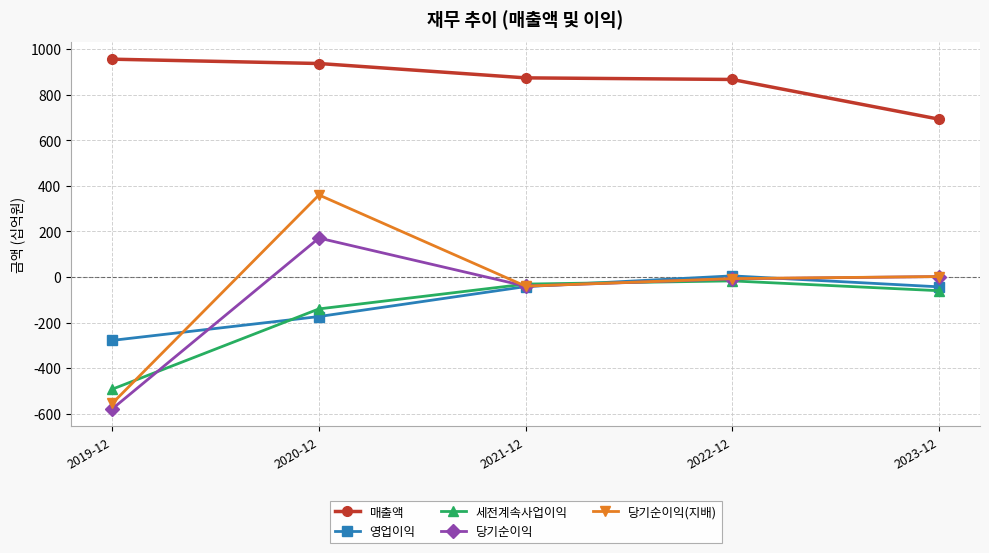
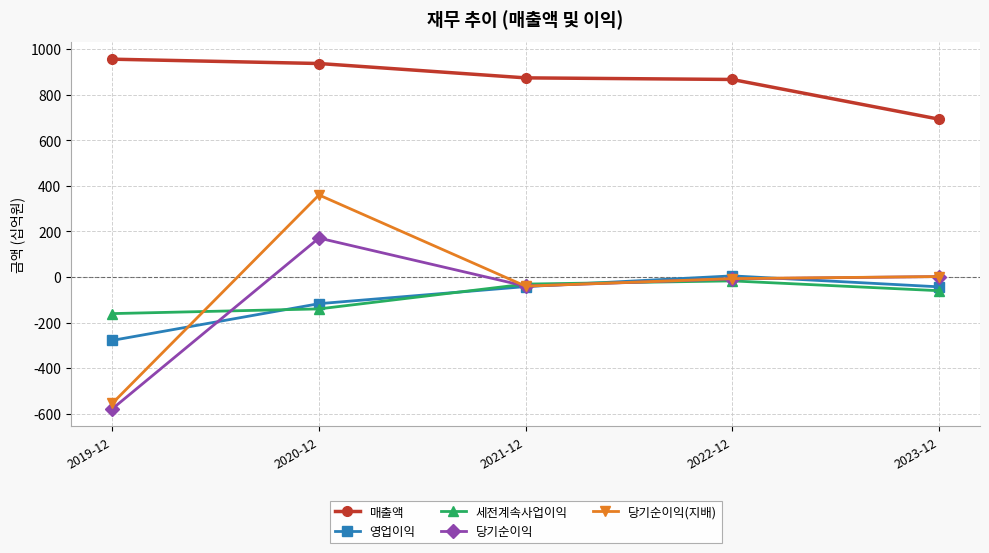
  {
    "매출액": {
      "2019-12": 960,
      "2020-12": 940,
      "2021-12": 870,
      "2022-12": 870,
      "2023-12": 690
    },
    "영업이익": {
      "2019-12": -280,
-     "2020-12": -170,
+     "2020-12": -120,
      "2022-12": 10,
      "2023-12": -40
    },
    "세전계속사업이익": {
-     "2019-12": -490,
+     "2019-12": -160,
      "2020-12": -140,
      "2023-12": -60
    },
    "당기순이익": {
      "2019-12": -580,
      "2020-12": 170
    },
    "당기순이익(지배)": {
      "2019-12": -550,
      "2020-12": 360
    }
  }
